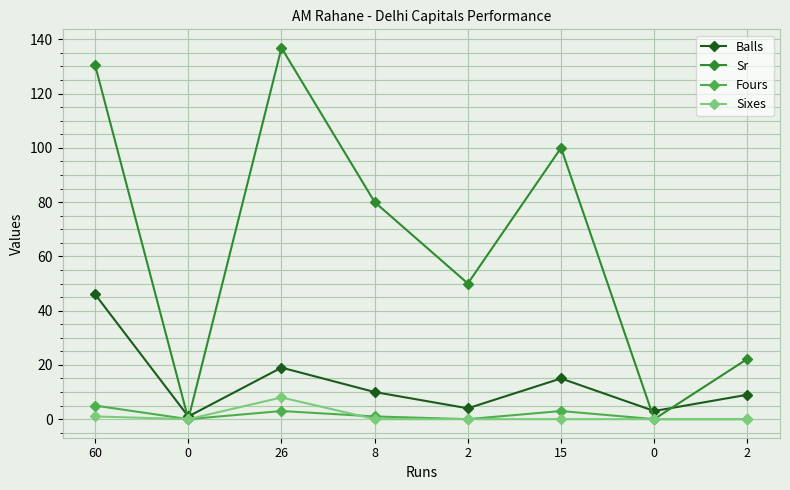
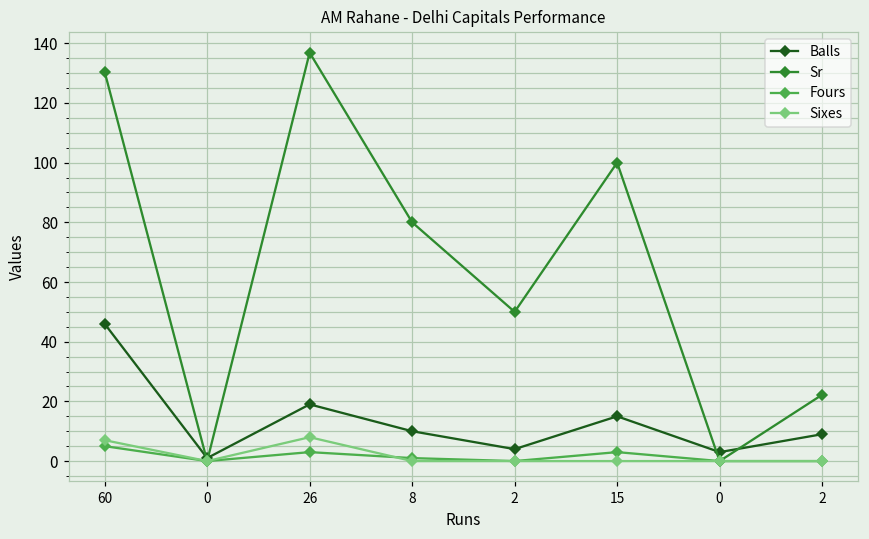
  {
    "Sixes": {
-     "60": 1,
+     "60": 7,
      "26": 8,
      "8": 0,
      "15": 0
    }
  }
